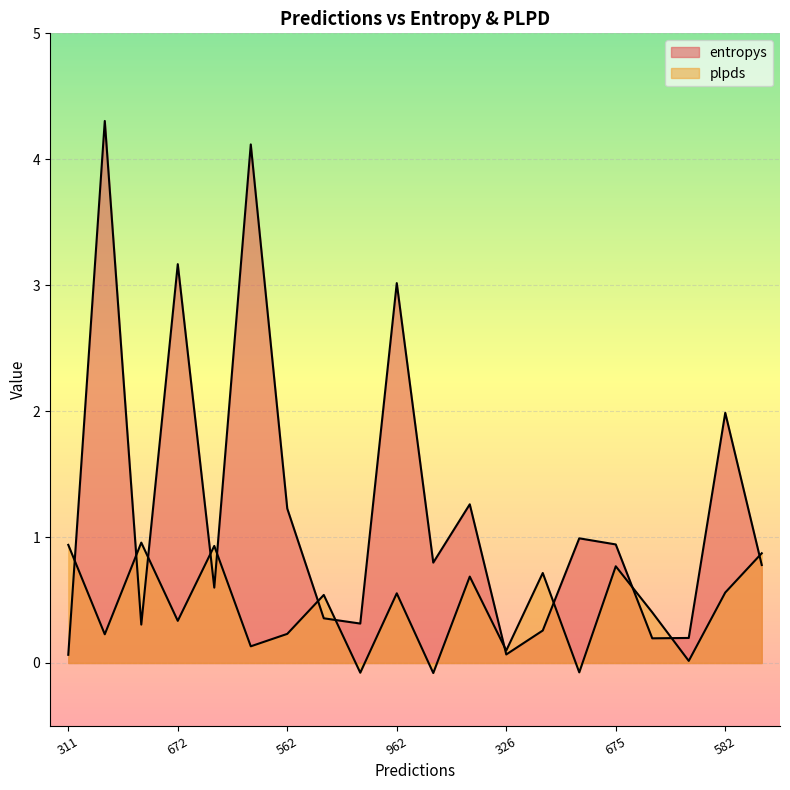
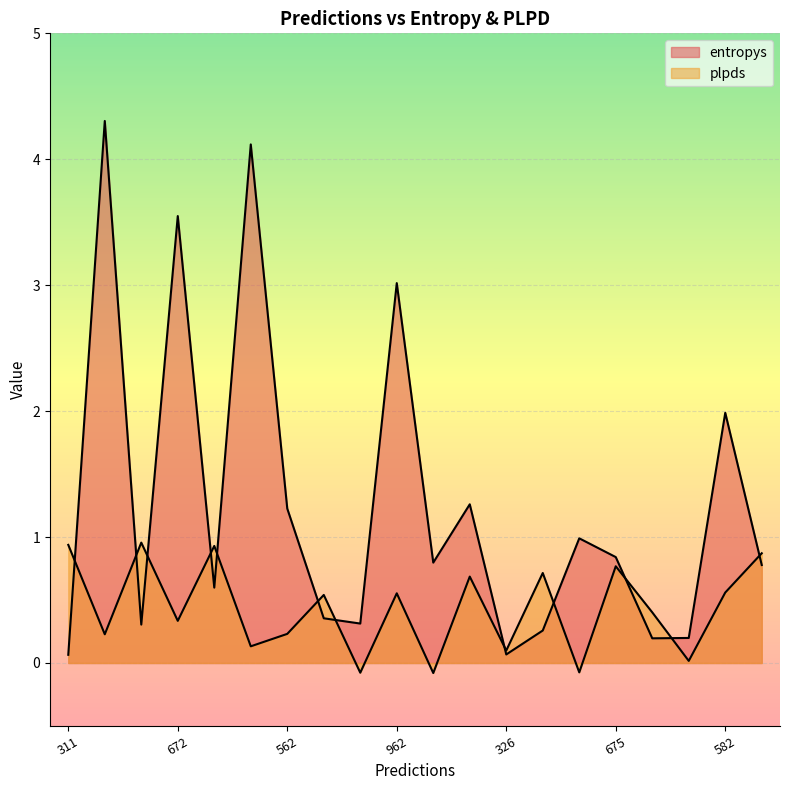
  {
    "entropys": {
      "311": 0.07,
-     "672": 3.17,
+     "672": 3.55,
      "562": 1.23,
      "962": 3.02,
      "326": 0.07,
-     "675": 0.94,
+     "675": 0.84,
      "582": 1.99
    }
  }
